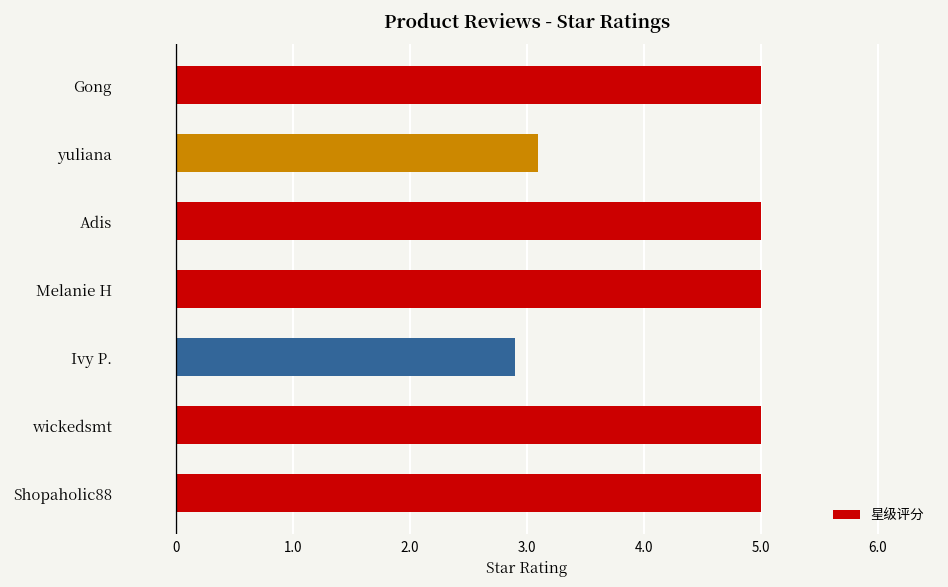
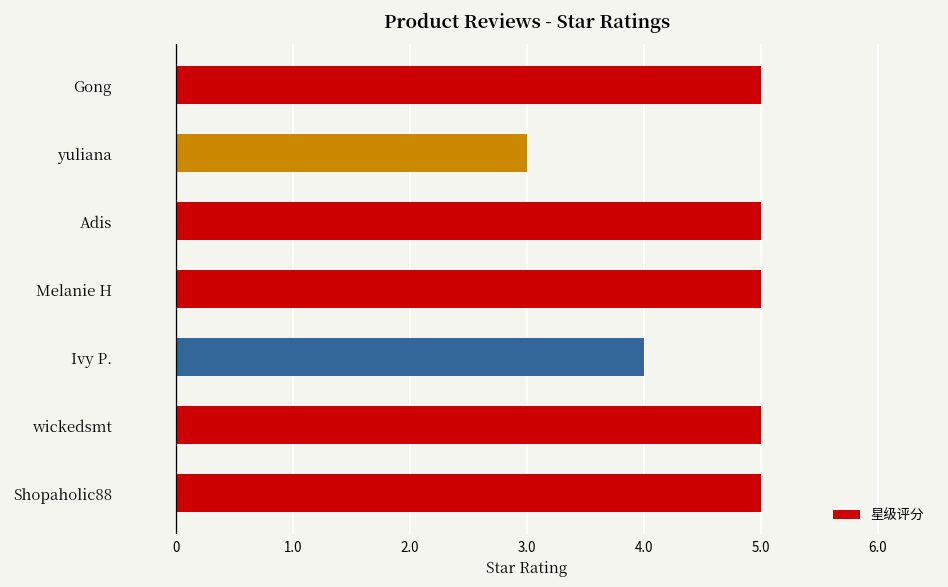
  {
    "Gong": 5.0,
-   "yuliana": 3.1,
+   "yuliana": 3.0,
    "Adis": 5.0,
    "Melanie H": 5.0,
-   "Ivy P.": 2.9,
+   "Ivy P.": 4.0,
    "wickedsmt": 5.0,
    "Shopaholic88": 5.0
  }
